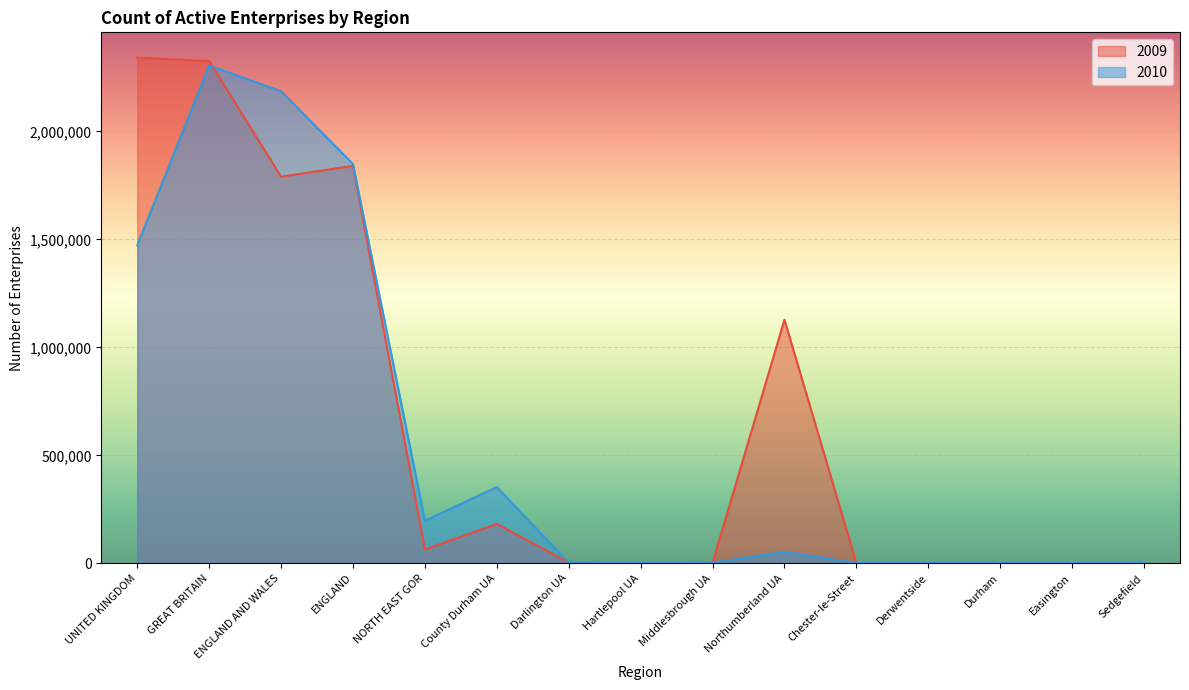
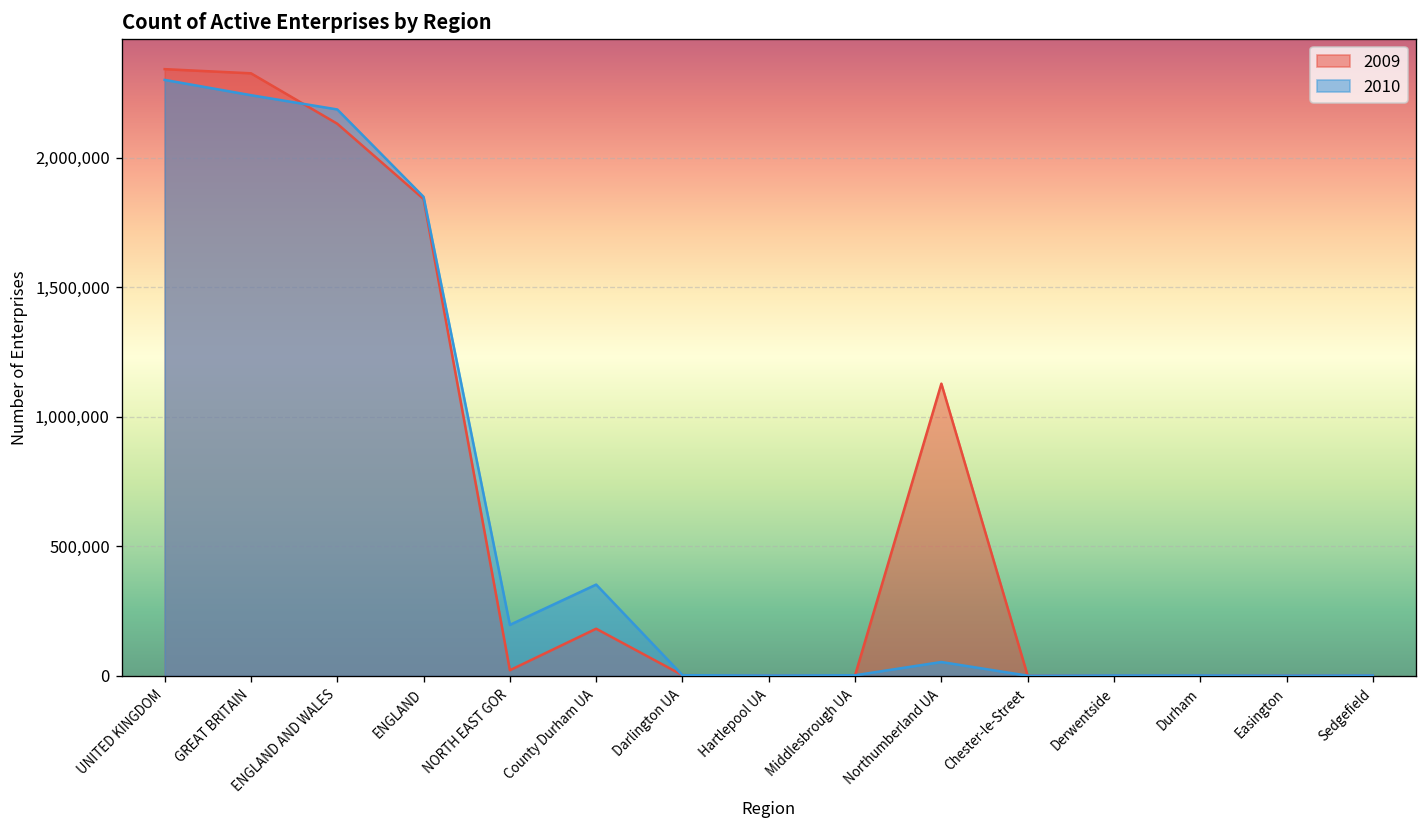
  {
    "2009": {
      "UNITED KINGDOM": "2,340,000",
      "GREAT BRITAIN": "2,330,000",
-     "ENGLAND AND WALES": "1,790,000",
-     "NORTH EAST GOR": "60,000",
+     "ENGLAND AND WALES": "2,130,000",
+     "NORTH EAST GOR": "20,000",
      "County Durham UA": "180,000",
      "Northumberland UA": "1,130,000"
    },
    "2010": {
-     "UNITED KINGDOM": "1,470,000",
-     "GREAT BRITAIN": "2,310,000",
+     "UNITED KINGDOM": "2,300,000",
+     "GREAT BRITAIN": "2,240,000",
      "ENGLAND AND WALES": "2,190,000",
      "NORTH EAST GOR": "200,000",
      "County Durham UA": "350,000",
      "Northumberland UA": "50,000"
    }
  }
